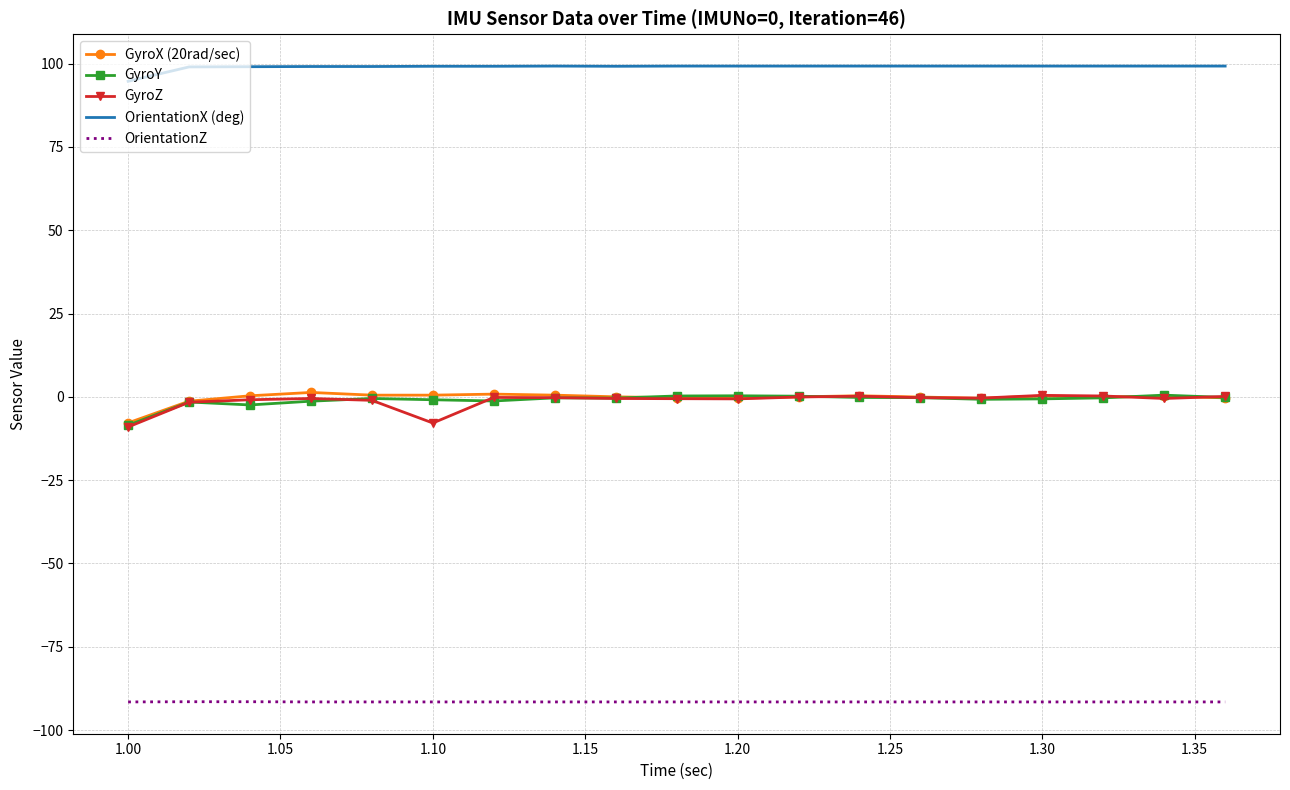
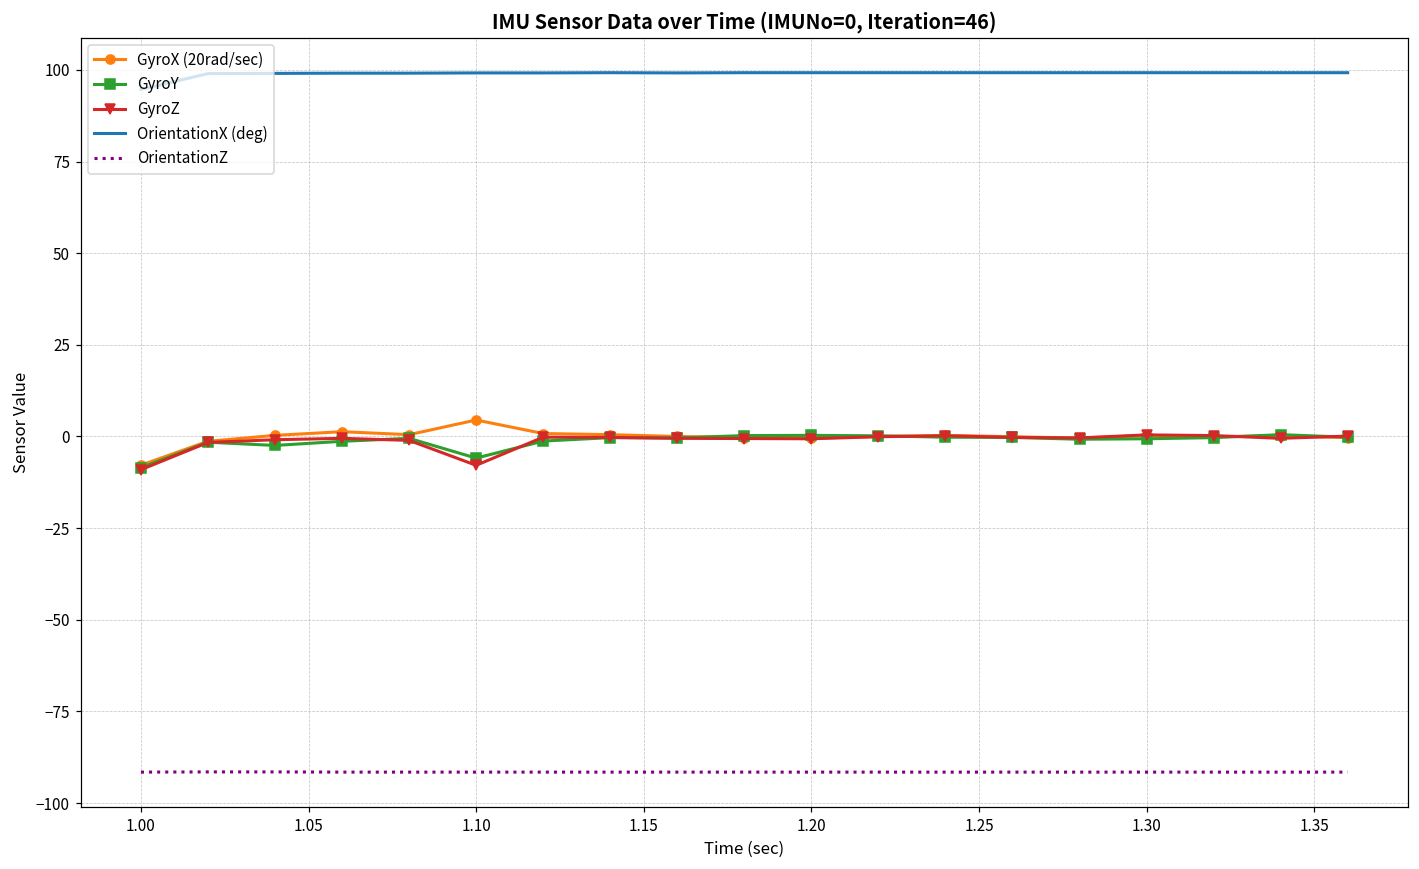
  {
    "GyroX (20rad/sec)": {
-     "1.10": 1
+     "1.10": 5
    },
    "GyroY": {
-     "1.10": -1,
+     "1.10": -6,
      "1.30": -1
    },
    "GyroZ": {
      "1.10": -8
    },
    "OrientationX (deg)": {
      "1.10": 99,
      "1.20": 99,
      "1.30": 99
    },
    "OrientationZ": {
      "1.00": -92,
      "1.10": -92,
      "1.20": -92,
      "1.30": -92
    }
  }
